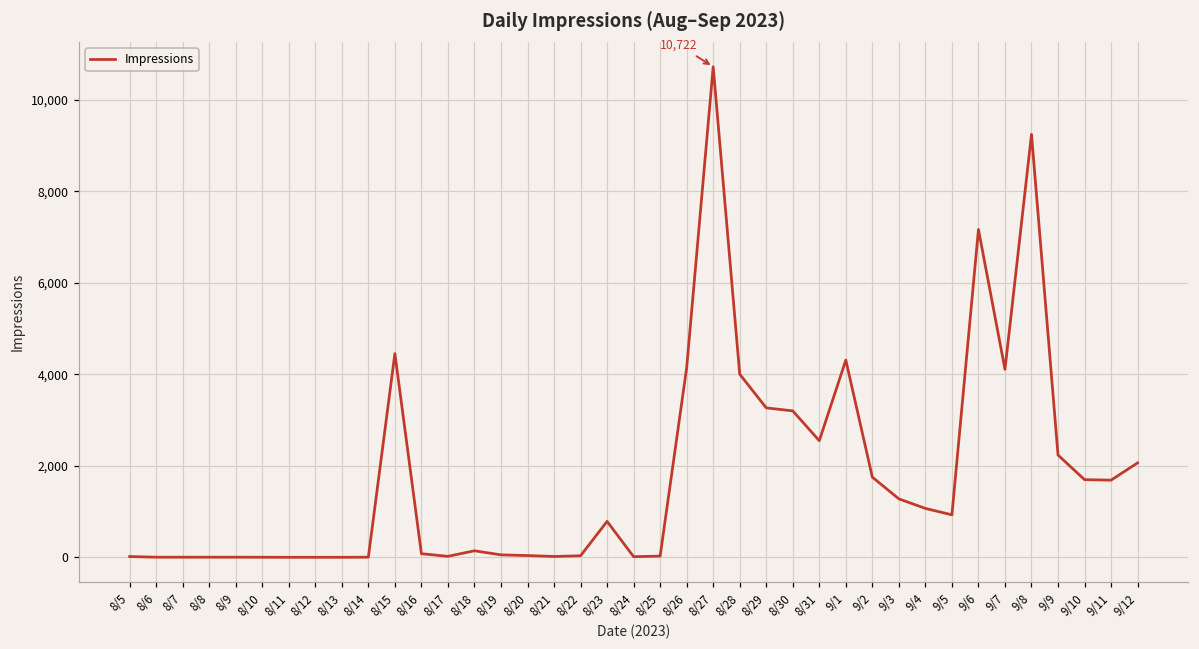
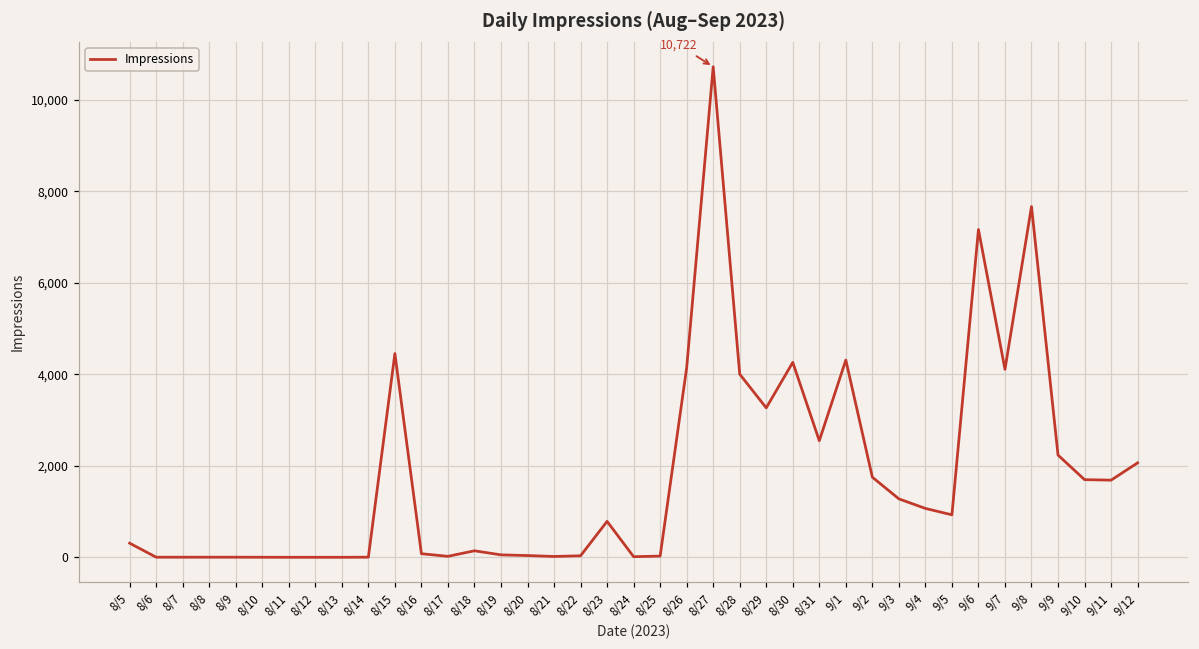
  {
-   "8/5": "0",
+   "8/5": "300",
    "8/6": "0",
    "8/7": "0",
    "8/8": "0",
    "8/9": "0",
    "8/10": "0",
    "8/11": "0",
    "8/12": "0",
    "8/13": "0",
    "8/14": "0",
    "8/15": "4,500",
    "8/16": "100",
    "8/17": "0",
    "8/18": "100",
    "8/19": "100",
    "8/20": "0",
    "8/21": "0",
    "8/22": "0",
    "8/23": "800",
    "8/24": "0",
    "8/25": "0",
    "8/26": "4,100",
    "8/28": "4,000",
    "8/29": "3,300",
-   "8/30": "3,200",
+   "8/30": "4,300",
    "8/31": "2,500",
    "9/1": "4,300",
    "9/2": "1,800",
    "9/3": "1,300",
    "9/4": "1,100",
    "9/5": "900",
    "9/6": "7,200",
    "9/7": "4,100",
-   "9/8": "9,200",
+   "9/8": "7,700",
    "9/9": "2,200",
    "9/10": "1,700",
    "9/11": "1,700",
    "9/12": "2,100"
  }
